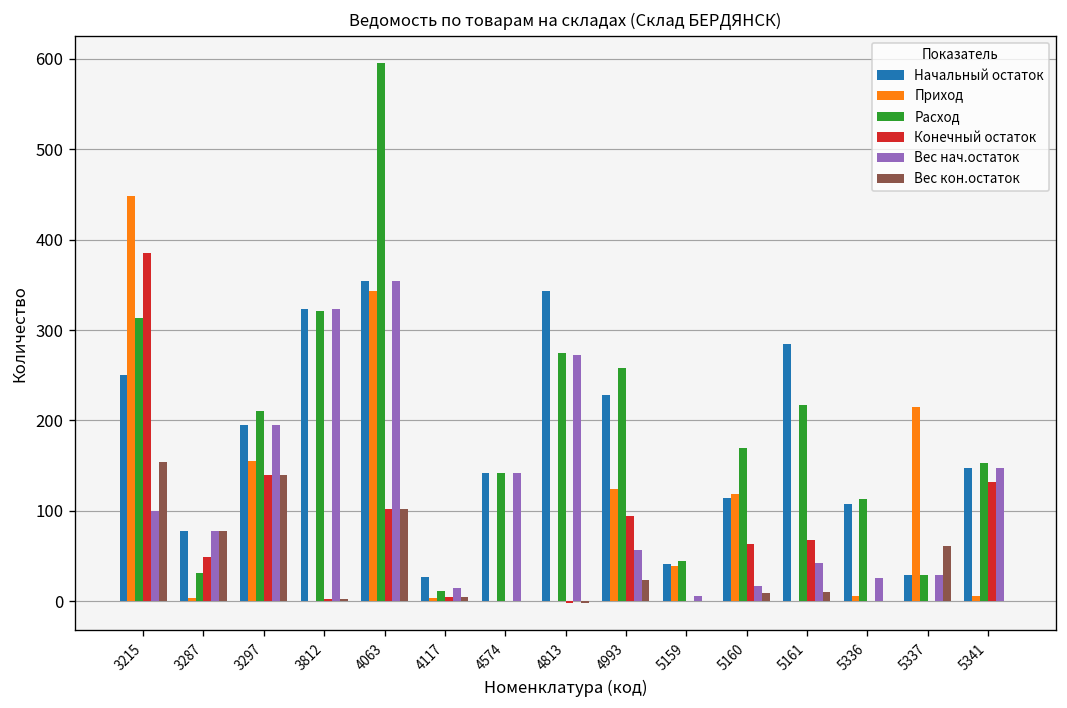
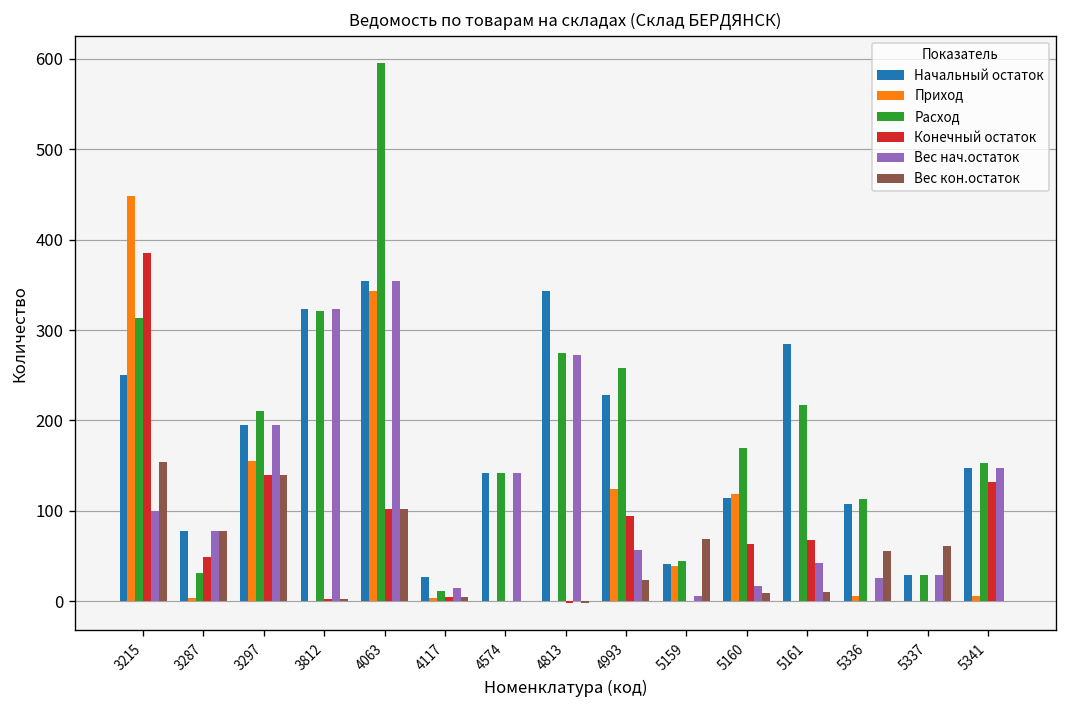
  {
    "Начальный остаток": {
      "3215": 250,
      "3287": 80,
      "3297": 200,
      "3812": 320,
      "4063": 350,
      "4117": 30,
      "4574": 140,
      "4813": 340,
      "4993": 230,
      "5159": 40,
      "5160": 110,
      "5161": 290,
      "5336": 110,
      "5337": 30,
      "5341": 150
    },
    "Приход": {
      "3215": 450,
      "3287": 0,
      "3297": 150,
      "3812": 0,
      "4063": 340,
      "4117": 0,
      "4574": 0,
      "4813": 0,
      "4993": 120,
      "5159": 40,
      "5160": 120,
      "5161": 0,
      "5336": 10,
-     "5337": 220,
+     "5337": 0,
      "5341": 10
    },
    "Расход": {
      "3215": 310,
      "3287": 30,
      "3297": 210,
      "3812": 320,
      "4063": 600,
      "4117": 10,
      "4574": 140,
      "4813": 270,
      "4993": 260,
      "5159": 50,
      "5160": 170,
      "5161": 220,
      "5336": 110,
      "5337": 30,
      "5341": 150
    },
    "Конечный остаток": {
      "3215": 390,
      "3287": 50,
      "3297": 140,
      "4063": 100,
      "4117": 0,
      "4993": 90,
      "5159": 0,
      "5160": 60,
      "5161": 70,
      "5336": 0,
      "5337": 0,
      "5341": 130
    },
    "Вес нач.остаток": {
      "3215": 100,
      "3287": 80,
      "3297": 200,
      "3812": 320,
      "4063": 350,
      "4117": 20,
      "4574": 140,
      "4813": 270,
      "4993": 60,
      "5159": 10,
      "5160": 20,
      "5161": 40,
      "5336": 30,
      "5337": 30,
      "5341": 150
    },
    "Вес кон.остаток": {
      "3215": 150,
      "3287": 80,
      "3297": 140,
      "4063": 100,
      "4117": 0,
      "4993": 20,
-     "5159": 0,
+     "5159": 70,
      "5160": 10,
      "5161": 10,
-     "5336": 0,
+     "5336": 60,
      "5337": 60,
      "5341": 0
    }
  }
